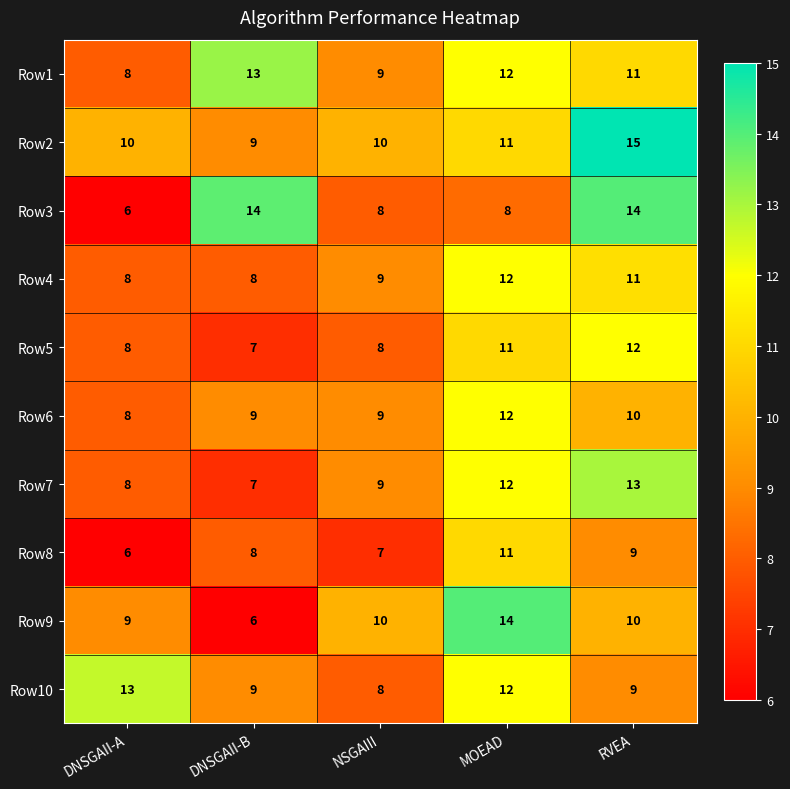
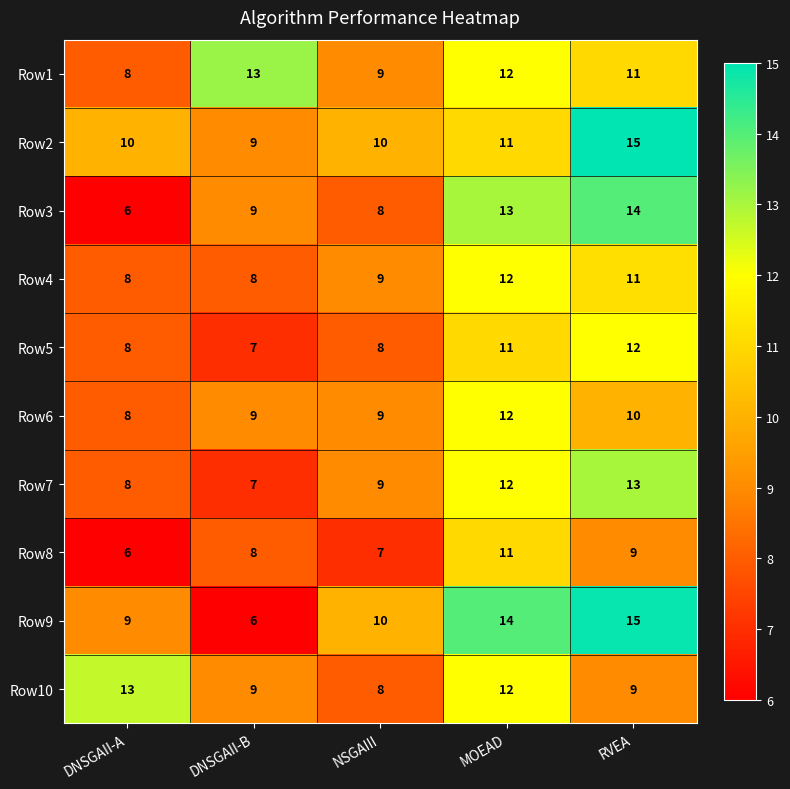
  {
    "Row1": {
      "DNSGAII-A": 8,
      "DNSGAII-B": 13,
      "NSGAIII": 9,
      "MOEAD": 12,
      "RVEA": 11
    },
    "Row2": {
      "DNSGAII-A": 10,
      "DNSGAII-B": 9,
      "NSGAIII": 10,
      "MOEAD": 11,
      "RVEA": 15
    },
    "Row3": {
      "DNSGAII-A": 6,
-     "DNSGAII-B": 14,
+     "DNSGAII-B": 9,
      "NSGAIII": 8,
-     "MOEAD": 8,
+     "MOEAD": 13,
      "RVEA": 14
    },
    "Row4": {
      "DNSGAII-A": 8,
      "DNSGAII-B": 8,
      "NSGAIII": 9,
      "MOEAD": 12,
      "RVEA": 11
    },
    "Row5": {
      "DNSGAII-A": 8,
      "DNSGAII-B": 7,
      "NSGAIII": 8,
      "MOEAD": 11,
      "RVEA": 12
    },
    "Row6": {
      "DNSGAII-A": 8,
      "DNSGAII-B": 9,
      "NSGAIII": 9,
      "MOEAD": 12,
      "RVEA": 10
    },
    "Row7": {
      "DNSGAII-A": 8,
      "DNSGAII-B": 7,
      "NSGAIII": 9,
      "MOEAD": 12,
      "RVEA": 13
    },
    "Row8": {
      "DNSGAII-A": 6,
      "DNSGAII-B": 8,
      "NSGAIII": 7,
      "MOEAD": 11,
      "RVEA": 9
    },
    "Row9": {
      "DNSGAII-A": 9,
      "DNSGAII-B": 6,
      "NSGAIII": 10,
      "MOEAD": 14,
-     "RVEA": 10
+     "RVEA": 15
    },
    "Row10": {
      "DNSGAII-A": 13,
      "DNSGAII-B": 9,
      "NSGAIII": 8,
      "MOEAD": 12,
      "RVEA": 9
    }
  }
